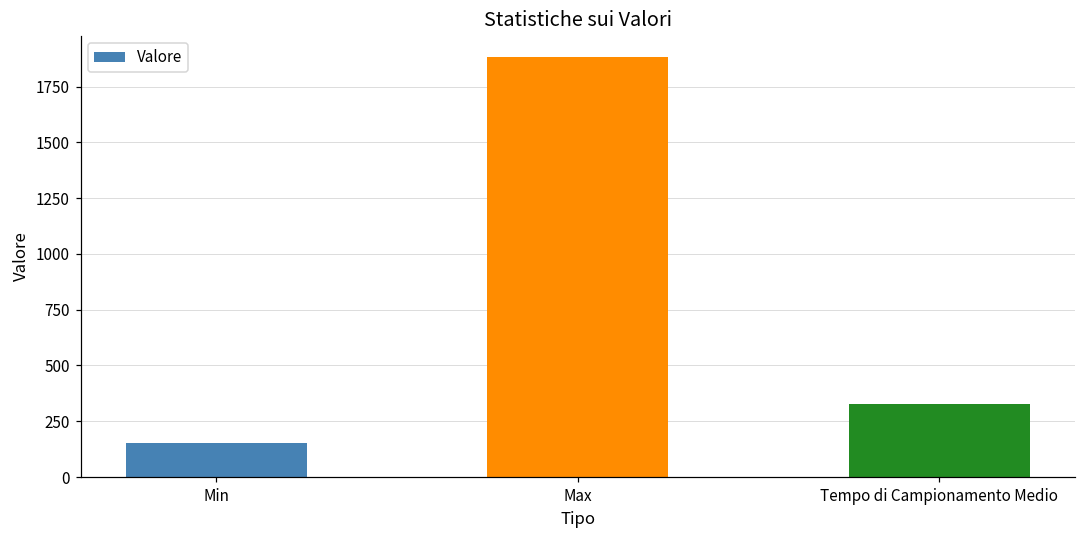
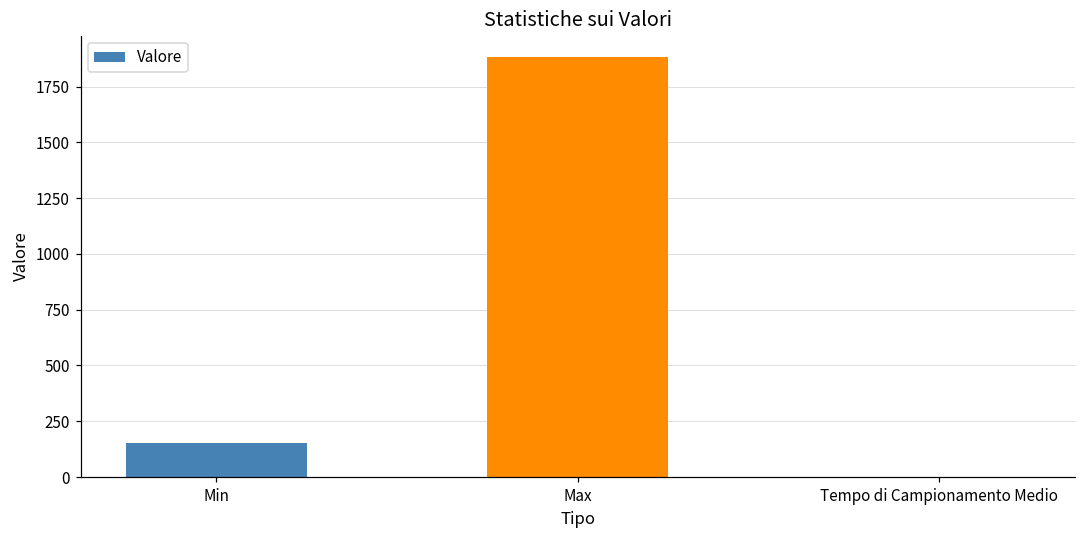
  {
    "Min": 150,
    "Max": 1880,
-   "Tempo di Campionamento Medio": 330
+   "Tempo di Campionamento Medio": 0
  }
